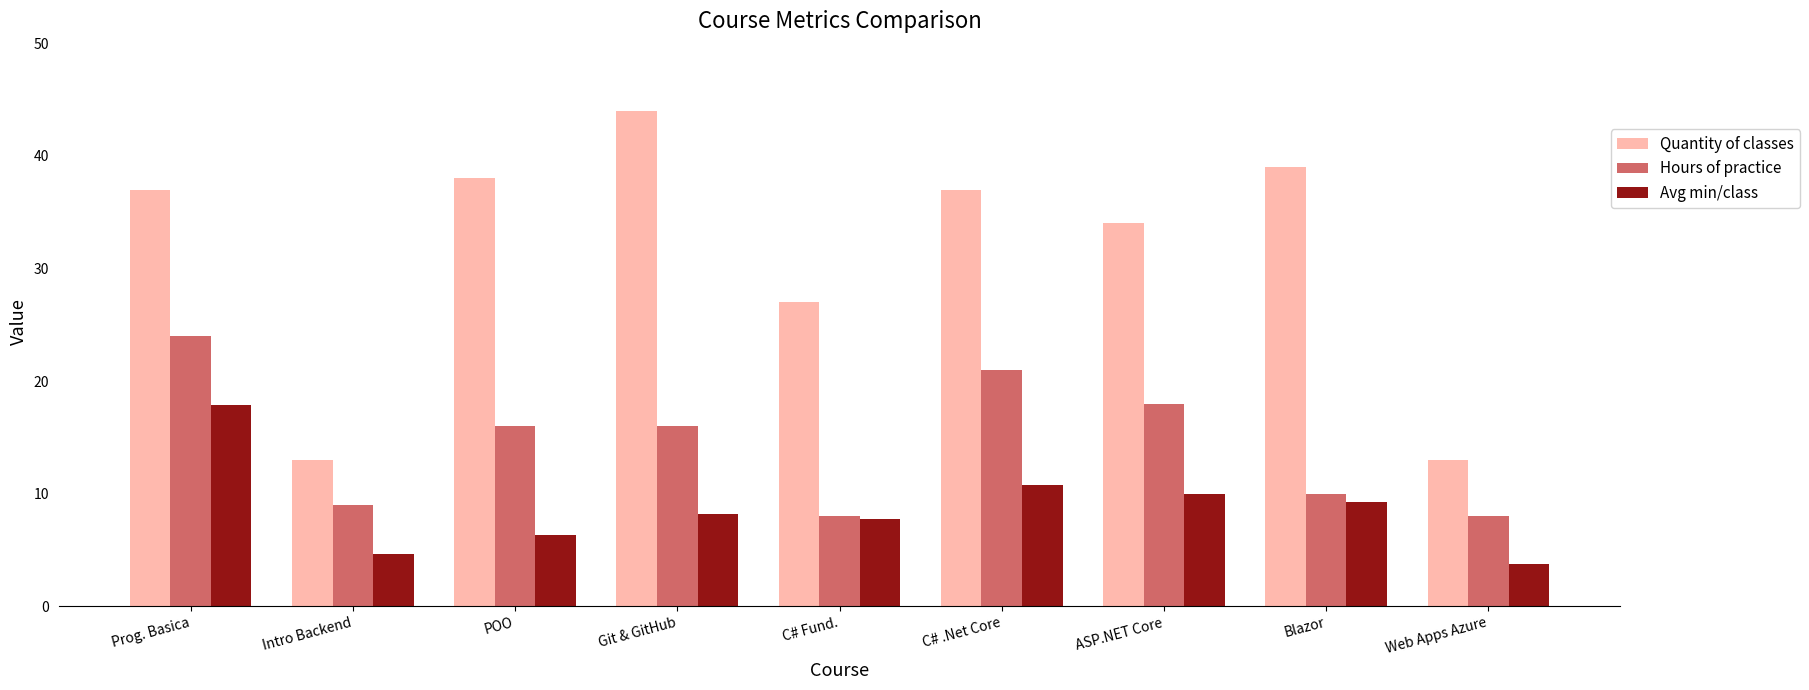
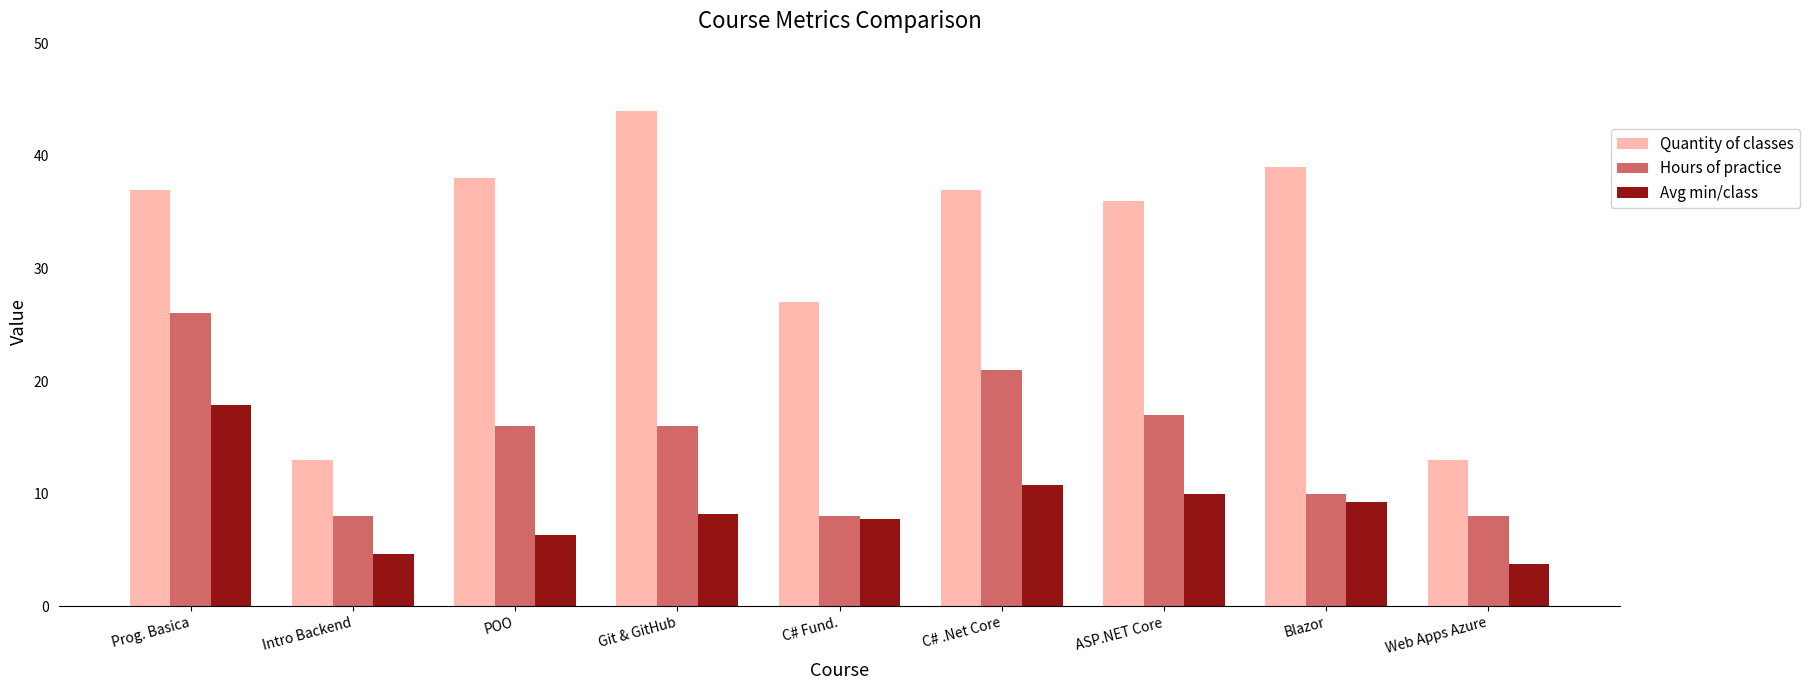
  {
    "Quantity of classes": {
      "Prog. Basica": 37,
      "Intro Backend": 13,
      "POO": 38,
      "Git & GitHub": 44,
      "C# Fund.": 27,
      "C# .Net Core": 37,
-     "ASP.NET Core": 34,
+     "ASP.NET Core": 36,
      "Blazor": 39,
      "Web Apps Azure": 13
    },
    "Hours of practice": {
-     "Prog. Basica": 24,
-     "Intro Backend": 9,
+     "Prog. Basica": 26,
+     "Intro Backend": 8,
      "POO": 16,
      "Git & GitHub": 16,
      "C# Fund.": 8,
      "C# .Net Core": 21,
-     "ASP.NET Core": 18,
+     "ASP.NET Core": 17,
      "Blazor": 10,
      "Web Apps Azure": 8
    },
    "Avg min/class": {
      "Prog. Basica": 18,
      "Intro Backend": 4.6,
      "POO": 6.3,
      "Git & GitHub": 8,
      "C# Fund.": 7.8,
      "C# .Net Core": 11,
      "ASP.NET Core": 10,
      "Blazor": 9.2,
      "Web Apps Azure": 3.8
    }
  }
